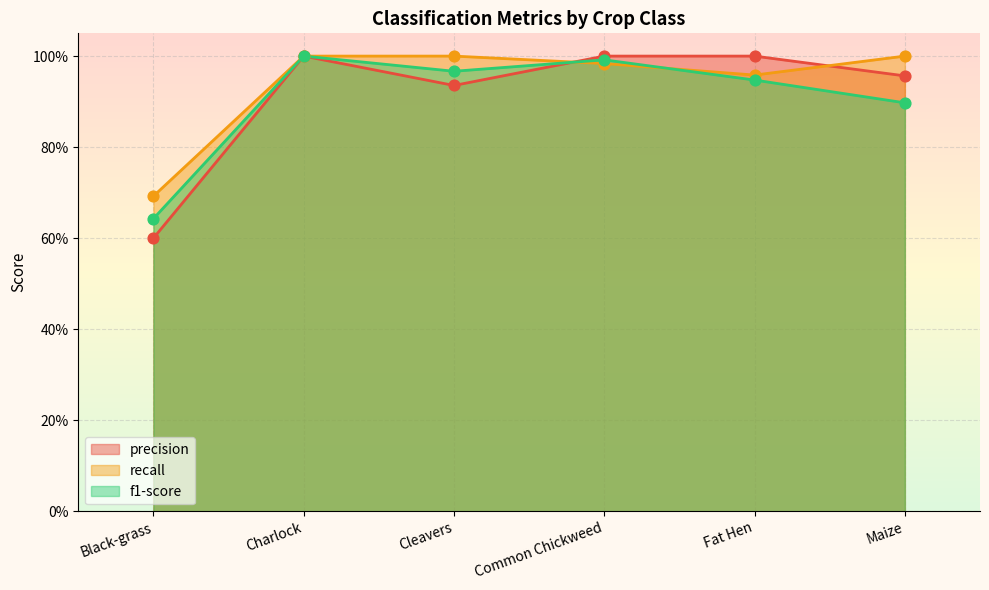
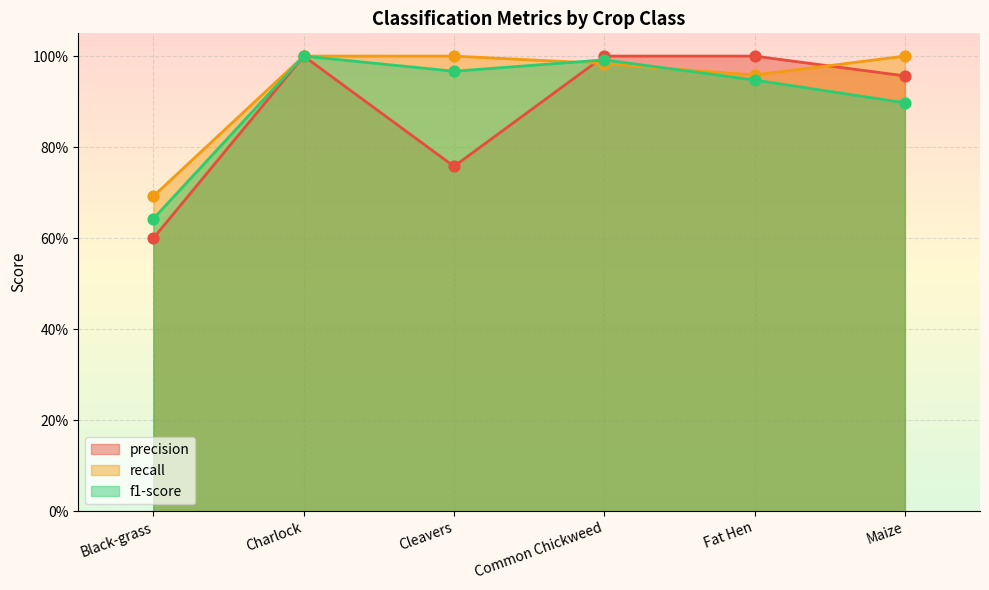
  {
    "precision": {
      "Black-grass": "60%",
-     "Cleavers": "94%",
+     "Cleavers": "76%",
      "Common Chickweed": "100%",
      "Fat Hen": "100%",
      "Maize": "96%"
    },
    "recall": {
      "Black-grass": "69%",
      "Cleavers": "100%",
      "Common Chickweed": "98%",
      "Fat Hen": "96%",
      "Maize": "100%"
    },
    "f1-score": {
      "Black-grass": "64%",
      "Cleavers": "97%",
      "Common Chickweed": "99%",
      "Fat Hen": "95%",
      "Maize": "90%"
    }
  }
